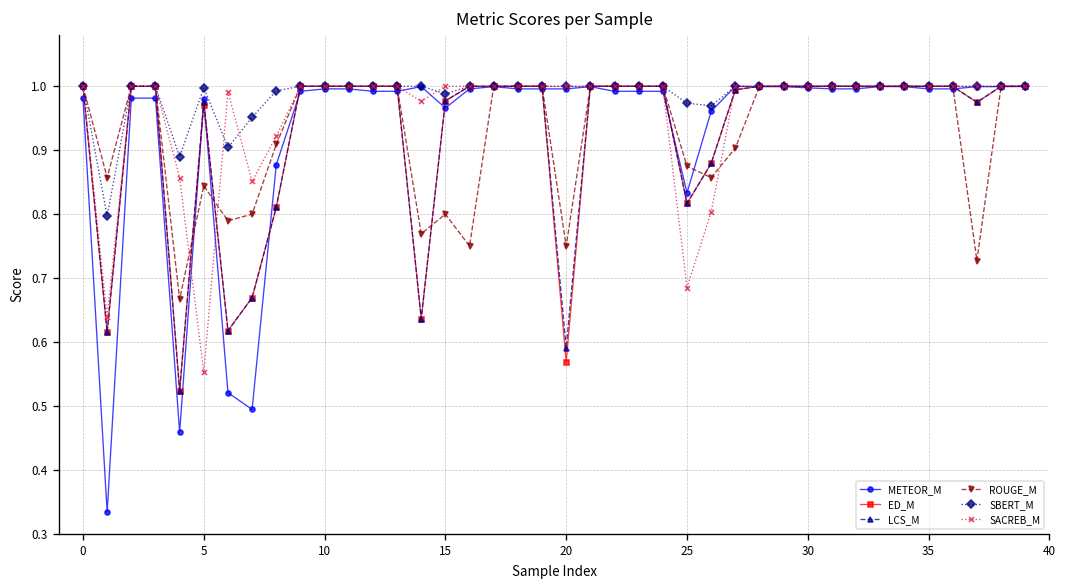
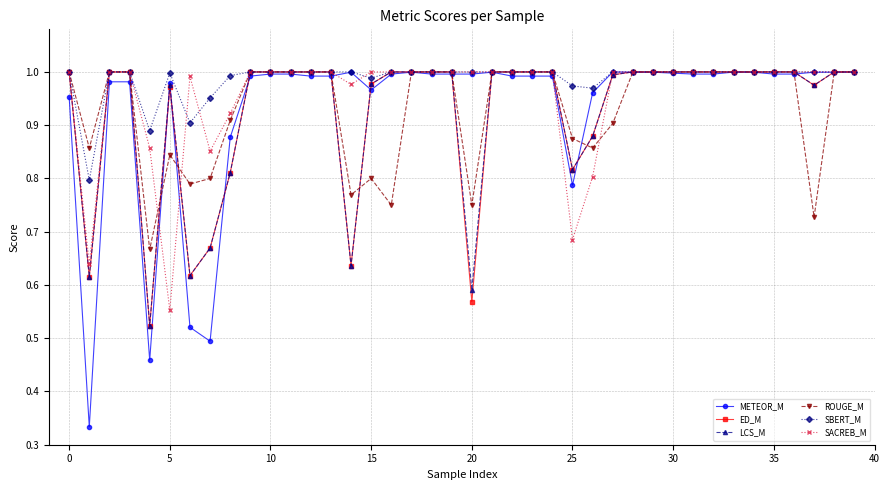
  {
    "METEOR_M": {
-     "0": 0.98,
+     "0": 0.95,
      "15": 0.97,
-     "25": 0.83
+     "25": 0.79
    },
    "ED_M": {
      "20": 0.57
    },
    "ROUGE_M": {
      "5": 0.84,
      "15": 0.80,
      "20": 0.75,
      "25": 0.87
    },
    "SACREB_M": {
      "5": 0.55,
      "15": 1.00,
      "25": 0.69
    }
  }
